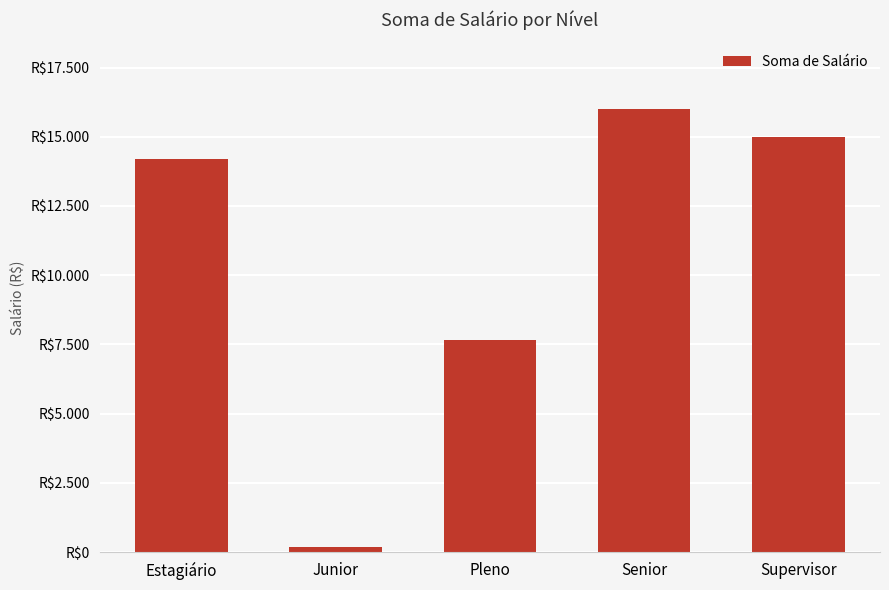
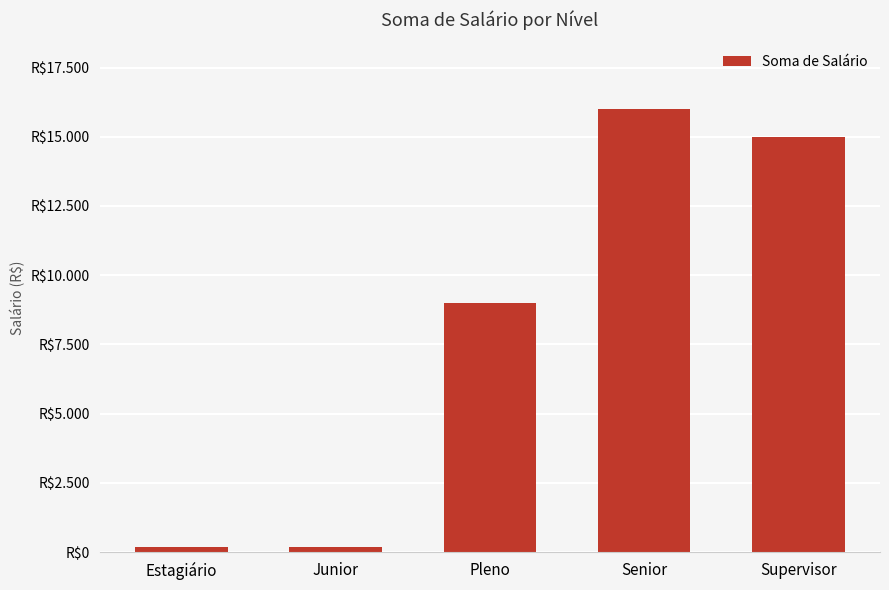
  {
-   "Estagiário": "R$14.2",
+   "Estagiário": "R$0.2",
    "Junior": "R$0.2",
-   "Pleno": "R$7.7",
+   "Pleno": "R$9.0",
    "Senior": "R$16.0",
    "Supervisor": "R$15.0"
  }
